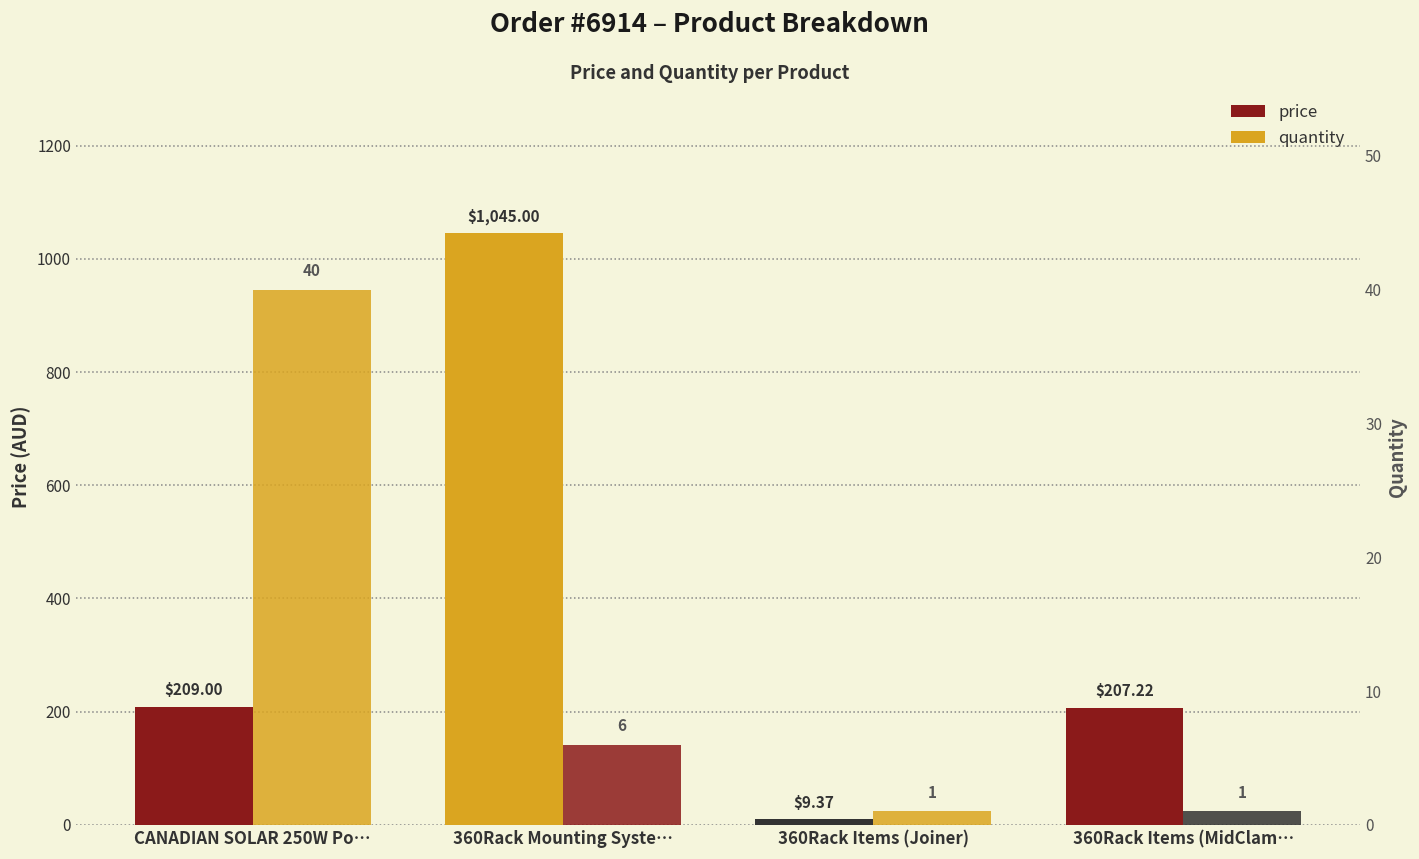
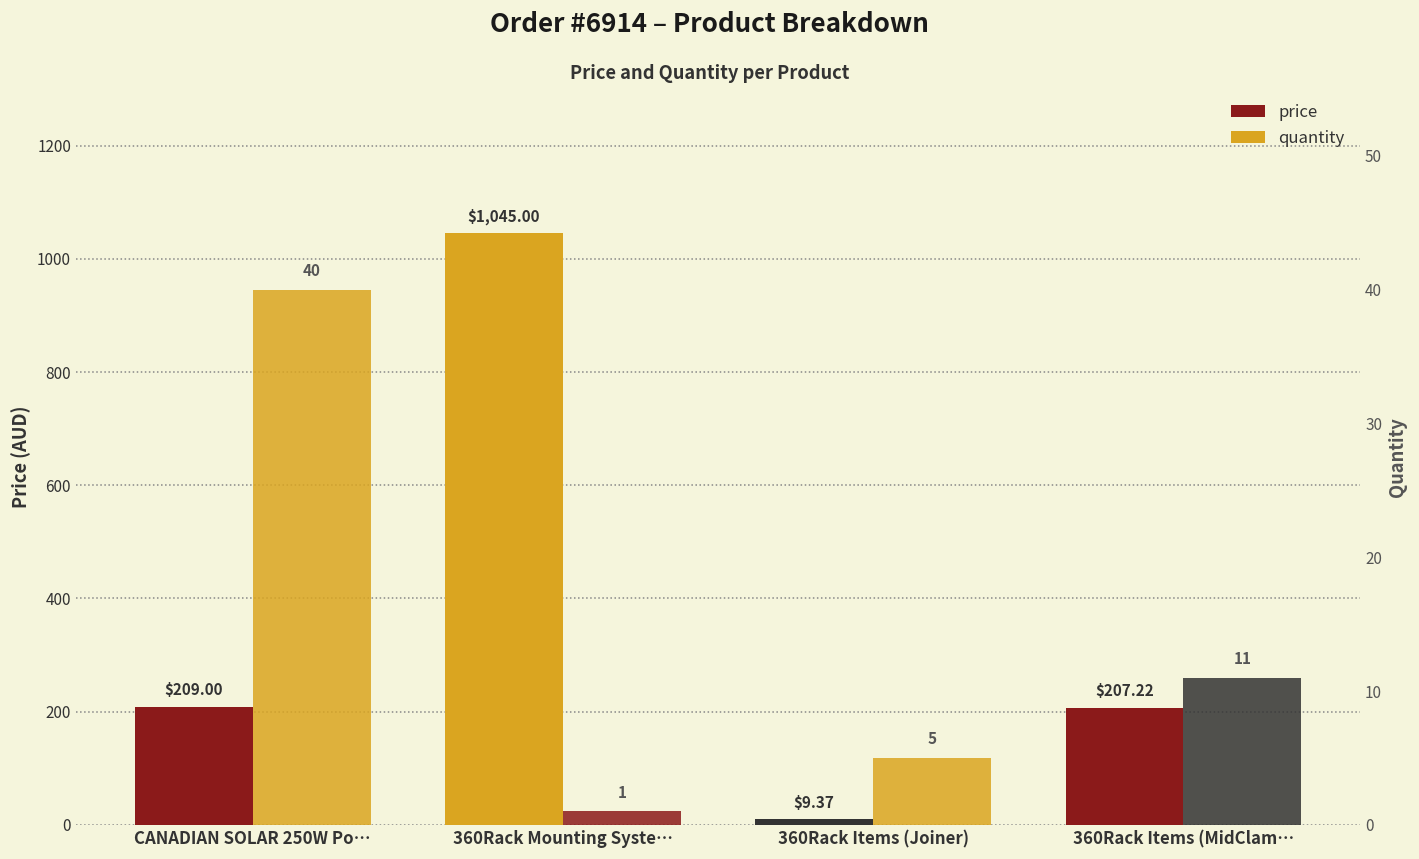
  {
    "price": {
      "CANADIAN SOLAR 250W Po…": "$209.00",
      "360Rack Mounting Syste…": "$1,045.00",
      "360Rack Items (Joiner)": "$9.37",
      "360Rack Items (MidClam…": "$207.22"
    },
    "quantity": {
      "CANADIAN SOLAR 250W Po…": "40",
-     "360Rack Mounting Syste…": "6",
-     "360Rack Items (Joiner)": "1",
-     "360Rack Items (MidClam…": "1"
+     "360Rack Mounting Syste…": "1",
+     "360Rack Items (Joiner)": "5",
+     "360Rack Items (MidClam…": "11"
    }
  }
